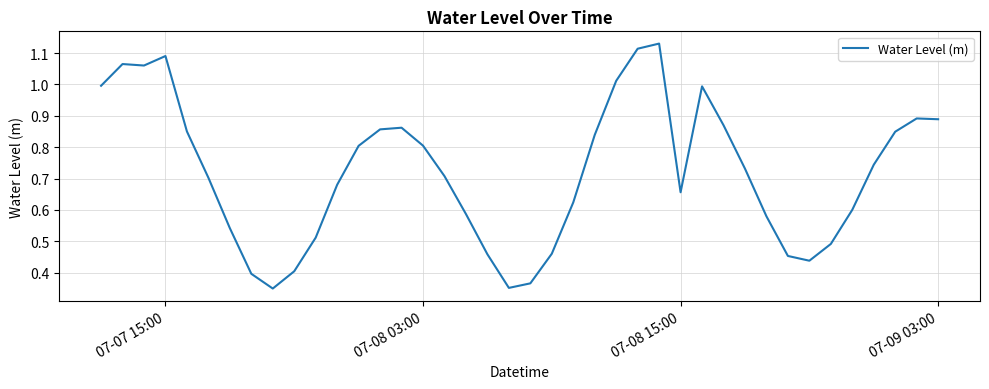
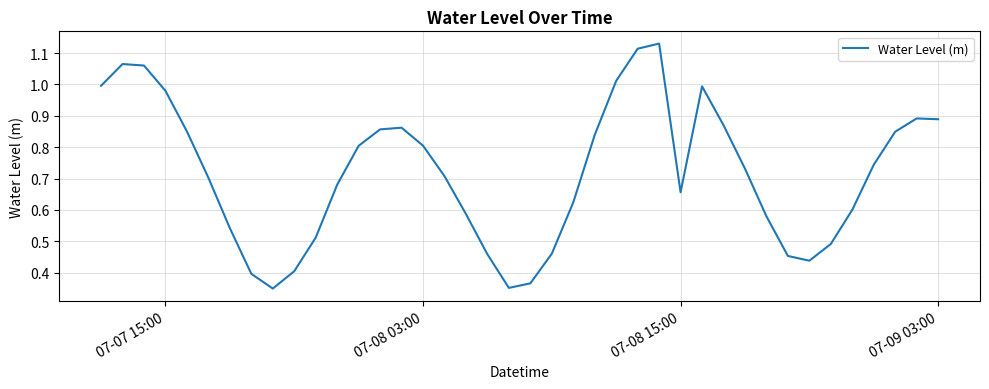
  {
-   "07-07 15:00": 1.09,
+   "07-07 15:00": 0.98,
    "07-08 03:00": 0.81,
    "07-08 15:00": 0.66,
    "07-09 03:00": 0.89
  }
